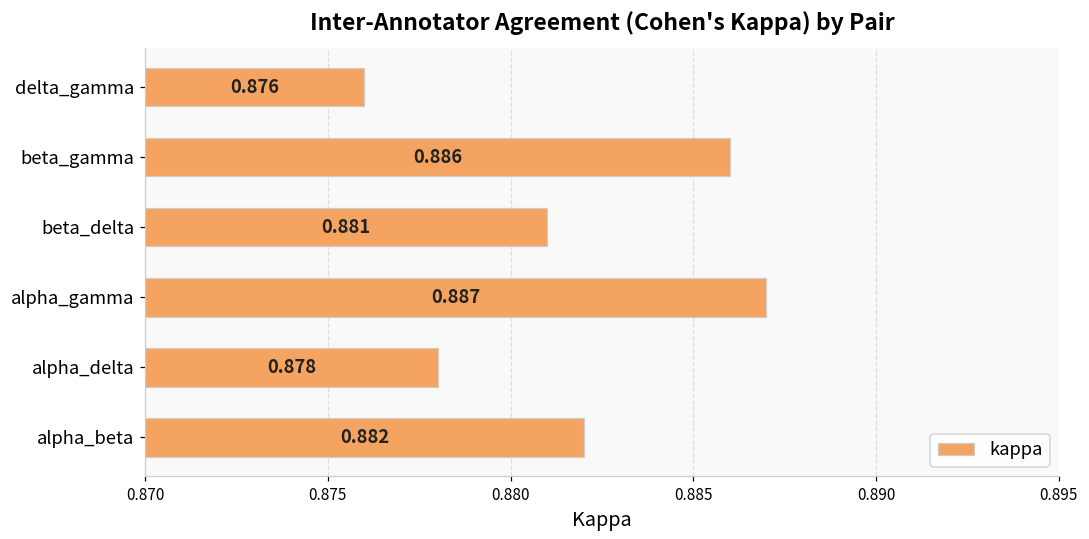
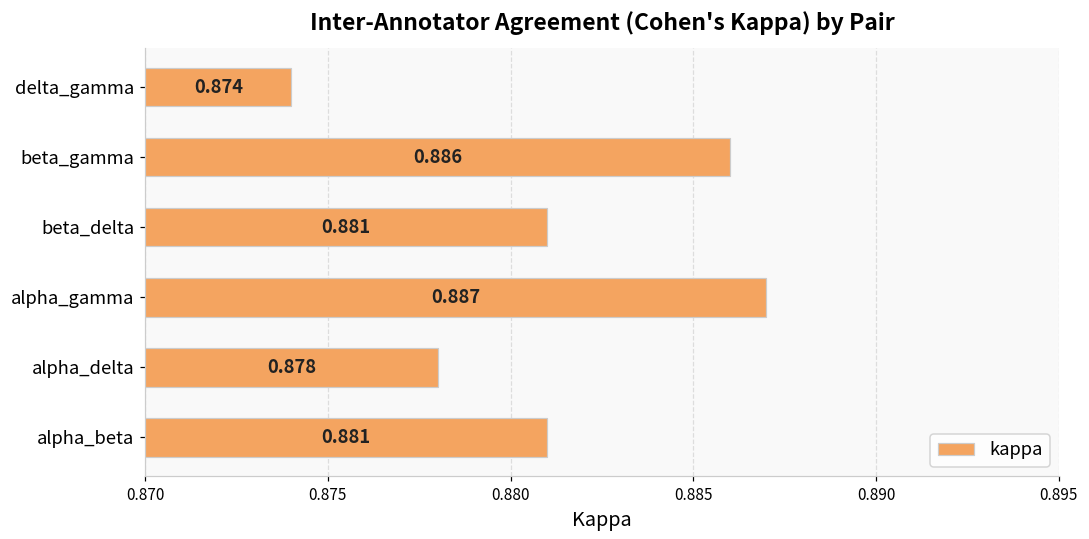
  {
-   "delta_gamma": 0.876,
+   "delta_gamma": 0.874,
    "beta_gamma": 0.886,
    "beta_delta": 0.881,
    "alpha_gamma": 0.887,
    "alpha_delta": 0.878,
-   "alpha_beta": 0.882
+   "alpha_beta": 0.881
  }
